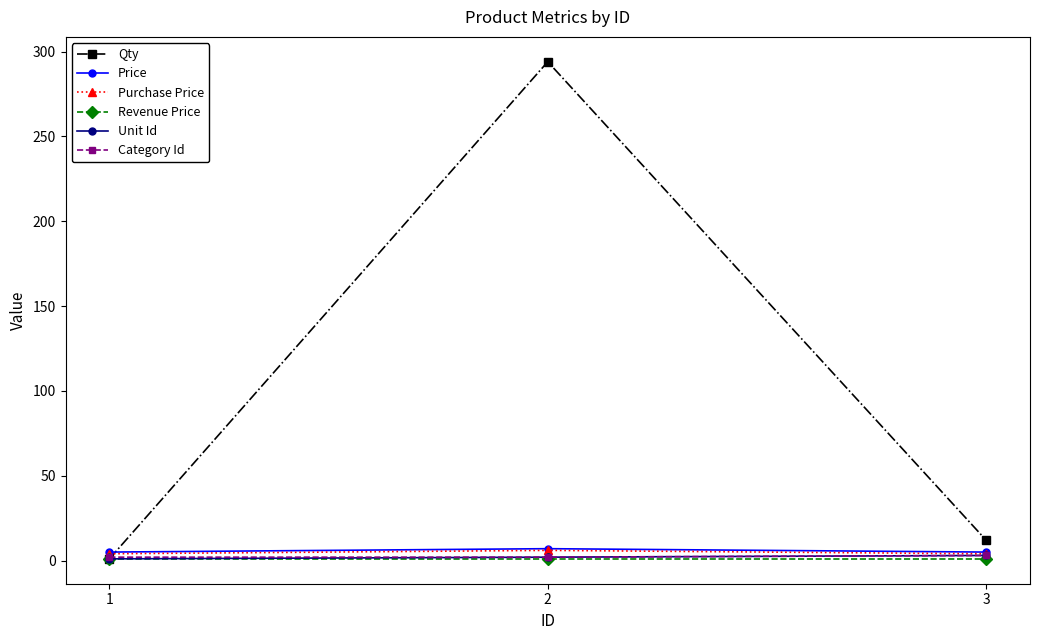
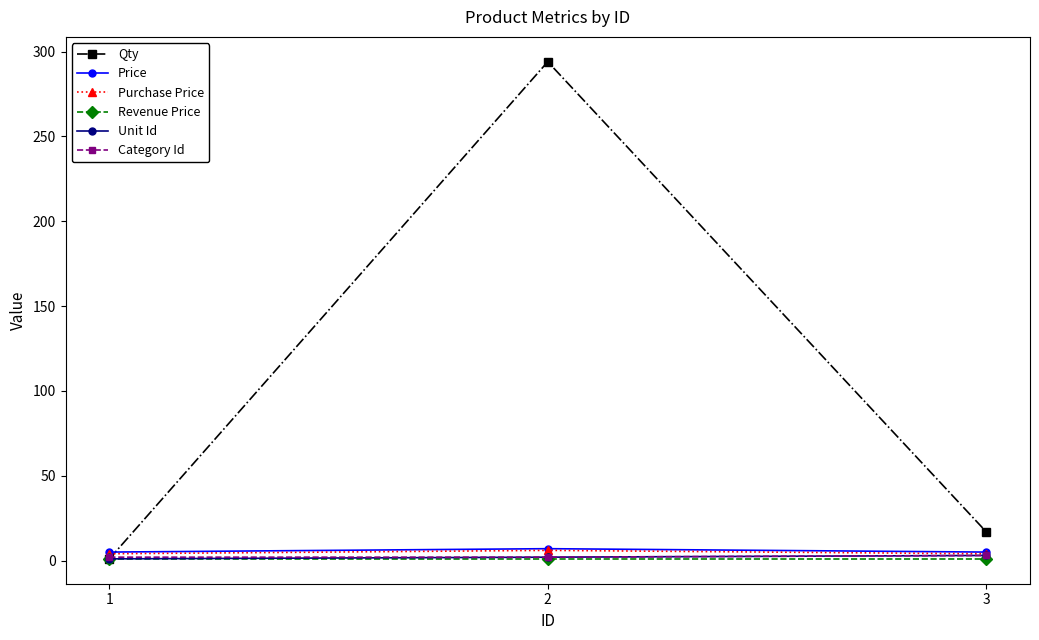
  {
    "Qty": {
      "2": 294,
-     "3": 12
+     "3": 17
    },
    "Revenue Price": {
      "3": 1
    }
  }
